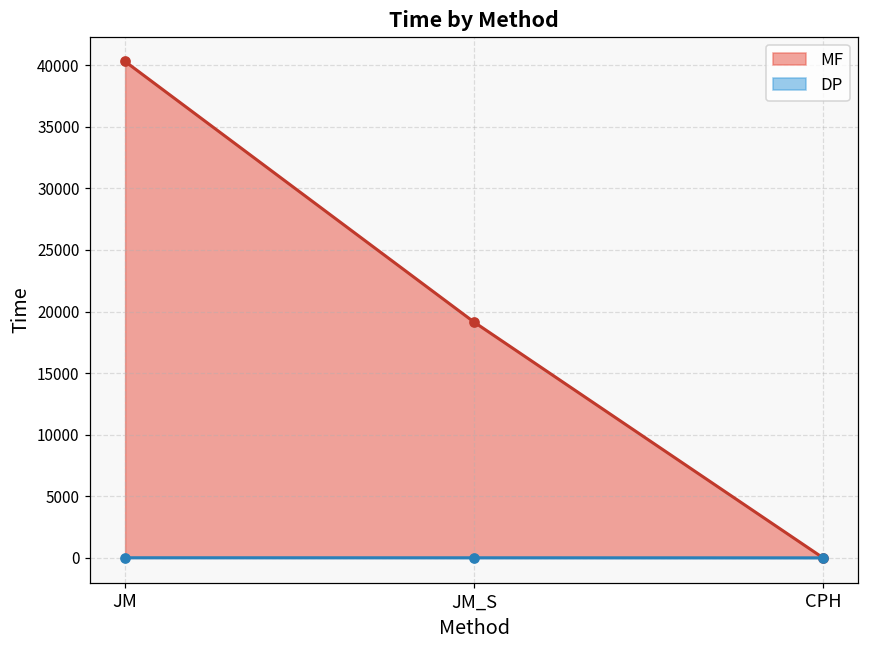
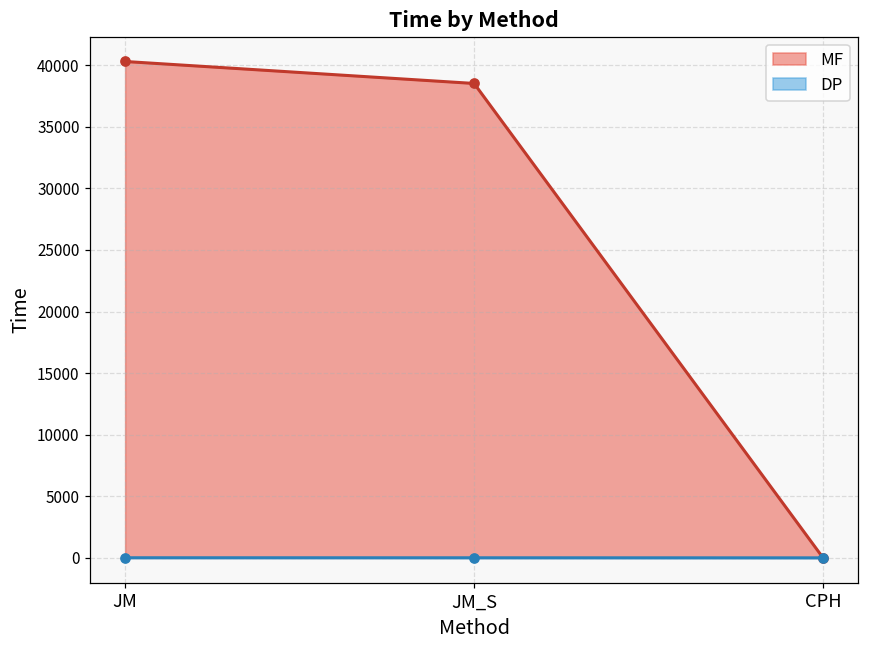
  {
    "MF": {
      "JM": 40300,
-     "JM_S": 19100
+     "JM_S": 38500
    },
    "DP": {
      "JM": 0,
      "JM_S": 0
    }
  }
